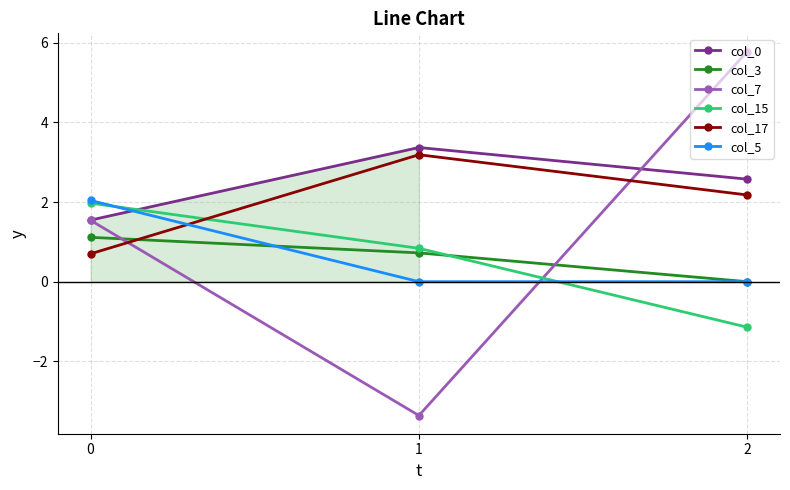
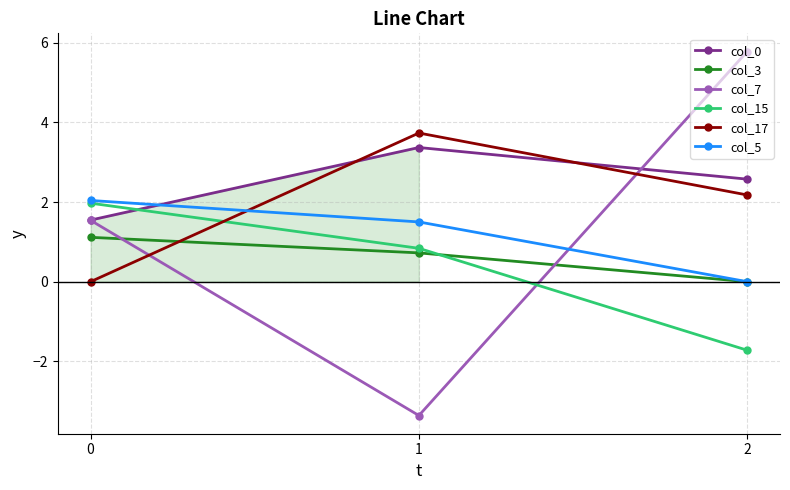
  {
    "col_0": {
      "2": 2.6
    },
    "col_7": {
      "1": -3.4
    },
    "col_15": {
      "0": 2.0,
      "1": 0.8,
-     "2": -1.1
+     "2": -1.7
    },
    "col_17": {
-     "0": 0.7,
-     "1": 3.2,
+     "0": 0.0,
+     "1": 3.7,
      "2": 2.2
    },
    "col_5": {
      "0": 2.0,
-     "1": 0.0
+     "1": 1.5
    }
  }
